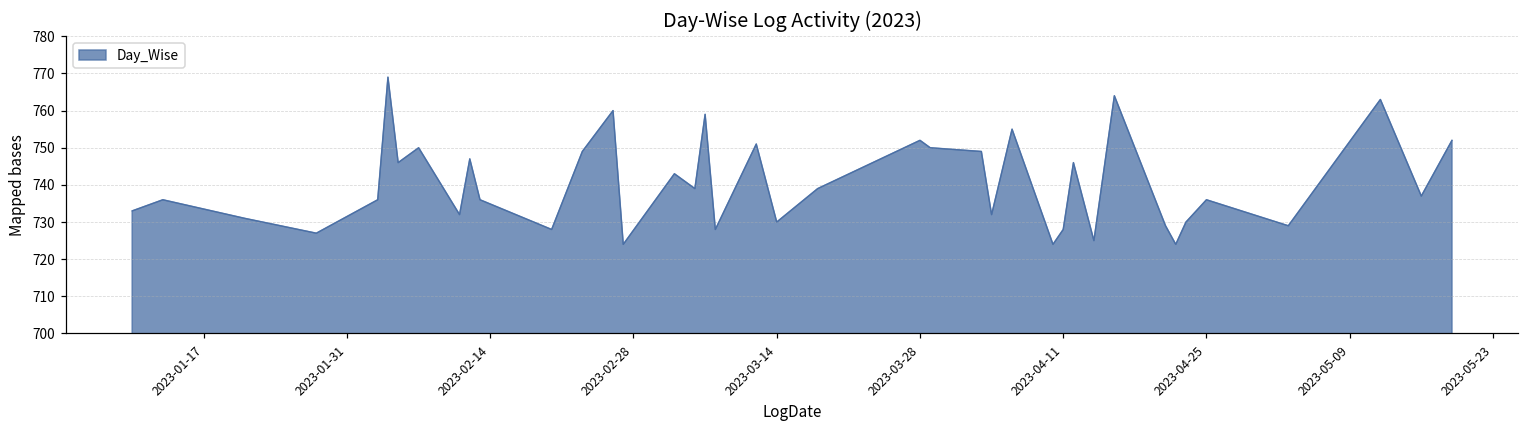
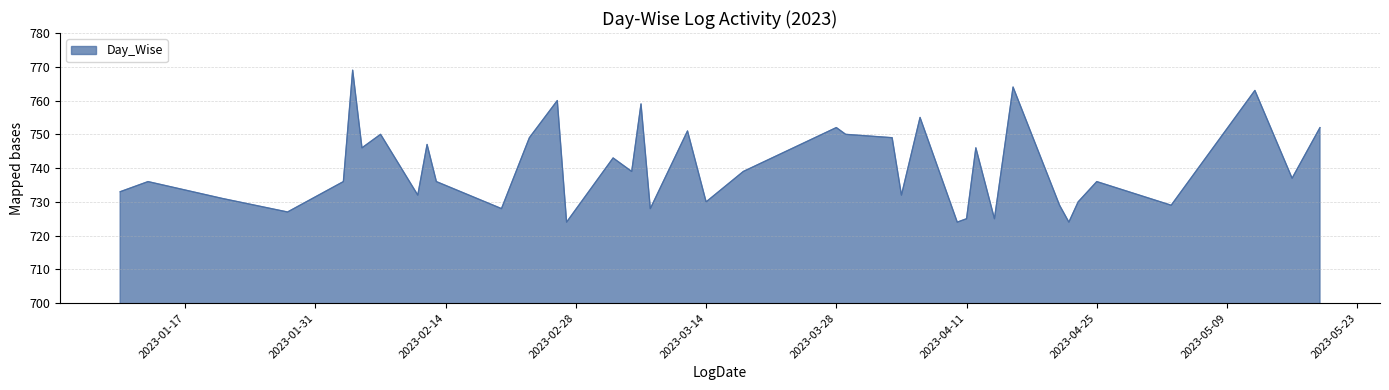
  {
    "2023-03-14": 730,
    "2023-03-28": 752,
-   "2023-04-11": 728,
+   "2023-04-11": 725,
    "2023-04-25": 736
  }
